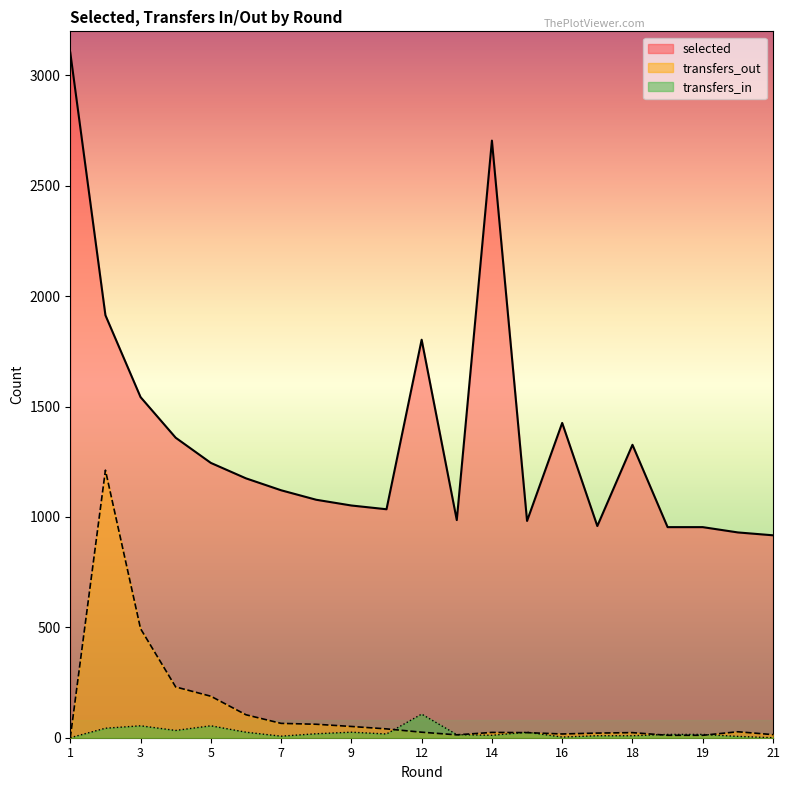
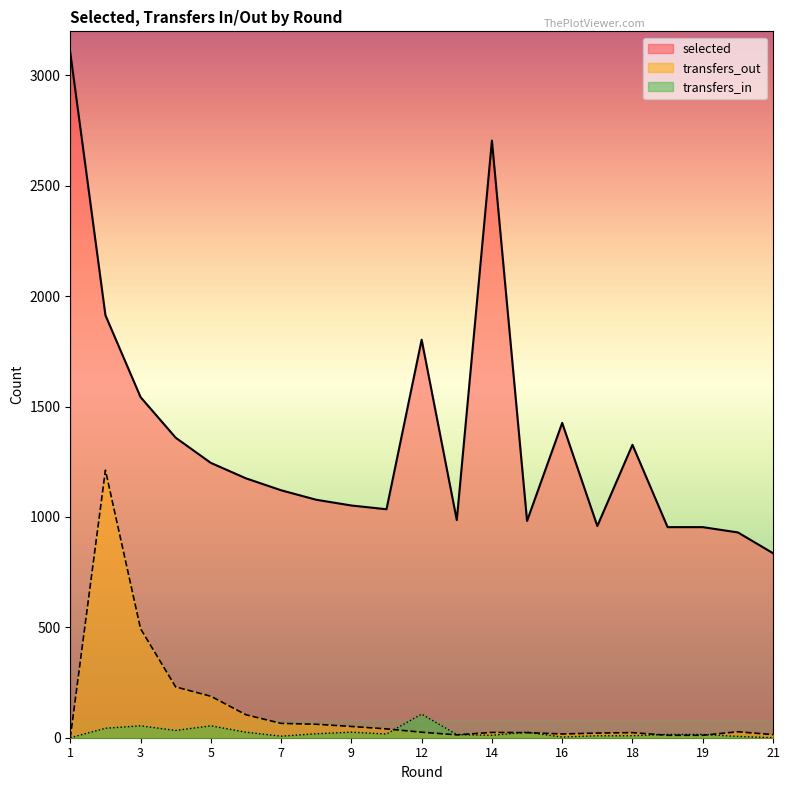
  {
    "selected": {
      "12": 1800,
      "14": 2710,
      "16": 1430,
      "18": 1330,
-     "21": 920
+     "21": 840
    },
    "transfers_out": {
      "12": 30,
      "14": 20,
      "16": 20,
      "18": 20,
      "21": 10
    },
    "transfers_in": {
      "12": 110,
      "14": 10,
      "16": 0,
      "18": 10,
      "21": 0
    }
  }
